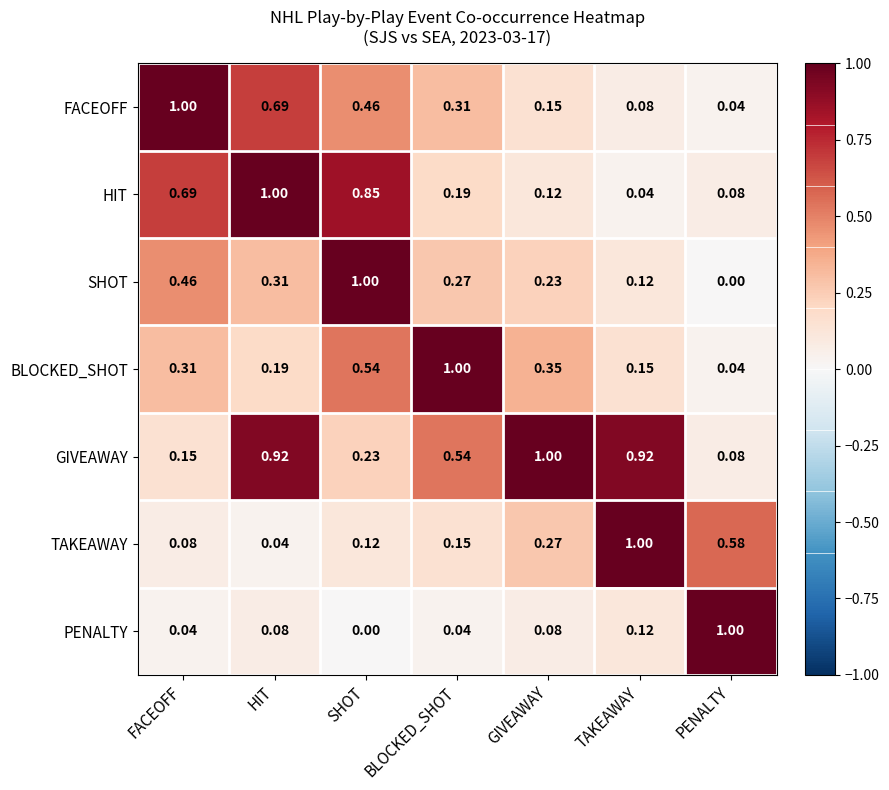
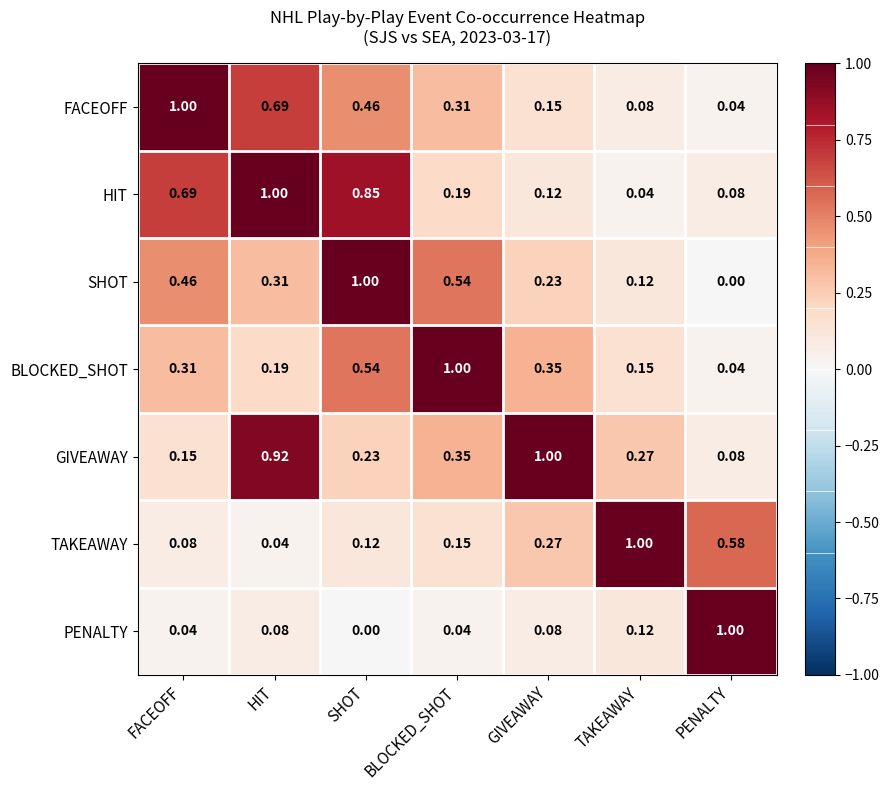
  {
    "FACEOFF": {
      "FACEOFF": 1.00,
      "HIT": 0.69,
      "SHOT": 0.46,
      "BLOCKED_SHOT": 0.31,
      "GIVEAWAY": 0.15,
      "TAKEAWAY": 0.08,
      "PENALTY": 0.04
    },
    "HIT": {
      "FACEOFF": 0.69,
      "HIT": 1.00,
      "SHOT": 0.85,
      "BLOCKED_SHOT": 0.19,
      "GIVEAWAY": 0.12,
      "TAKEAWAY": 0.04,
      "PENALTY": 0.08
    },
    "SHOT": {
      "FACEOFF": 0.46,
      "HIT": 0.31,
      "SHOT": 1.00,
-     "BLOCKED_SHOT": 0.27,
+     "BLOCKED_SHOT": 0.54,
      "GIVEAWAY": 0.23,
      "TAKEAWAY": 0.12,
      "PENALTY": 0.00
    },
    "BLOCKED_SHOT": {
      "FACEOFF": 0.31,
      "HIT": 0.19,
      "SHOT": 0.54,
      "BLOCKED_SHOT": 1.00,
      "GIVEAWAY": 0.35,
      "TAKEAWAY": 0.15,
      "PENALTY": 0.04
    },
    "GIVEAWAY": {
      "FACEOFF": 0.15,
      "HIT": 0.92,
      "SHOT": 0.23,
-     "BLOCKED_SHOT": 0.54,
+     "BLOCKED_SHOT": 0.35,
      "GIVEAWAY": 1.00,
-     "TAKEAWAY": 0.92,
+     "TAKEAWAY": 0.27,
      "PENALTY": 0.08
    },
    "TAKEAWAY": {
      "FACEOFF": 0.08,
      "HIT": 0.04,
      "SHOT": 0.12,
      "BLOCKED_SHOT": 0.15,
      "GIVEAWAY": 0.27,
      "TAKEAWAY": 1.00,
      "PENALTY": 0.58
    },
    "PENALTY": {
      "FACEOFF": 0.04,
      "HIT": 0.08,
      "SHOT": 0.00,
      "BLOCKED_SHOT": 0.04,
      "GIVEAWAY": 0.08,
      "TAKEAWAY": 0.12,
      "PENALTY": 1.00
    }
  }
